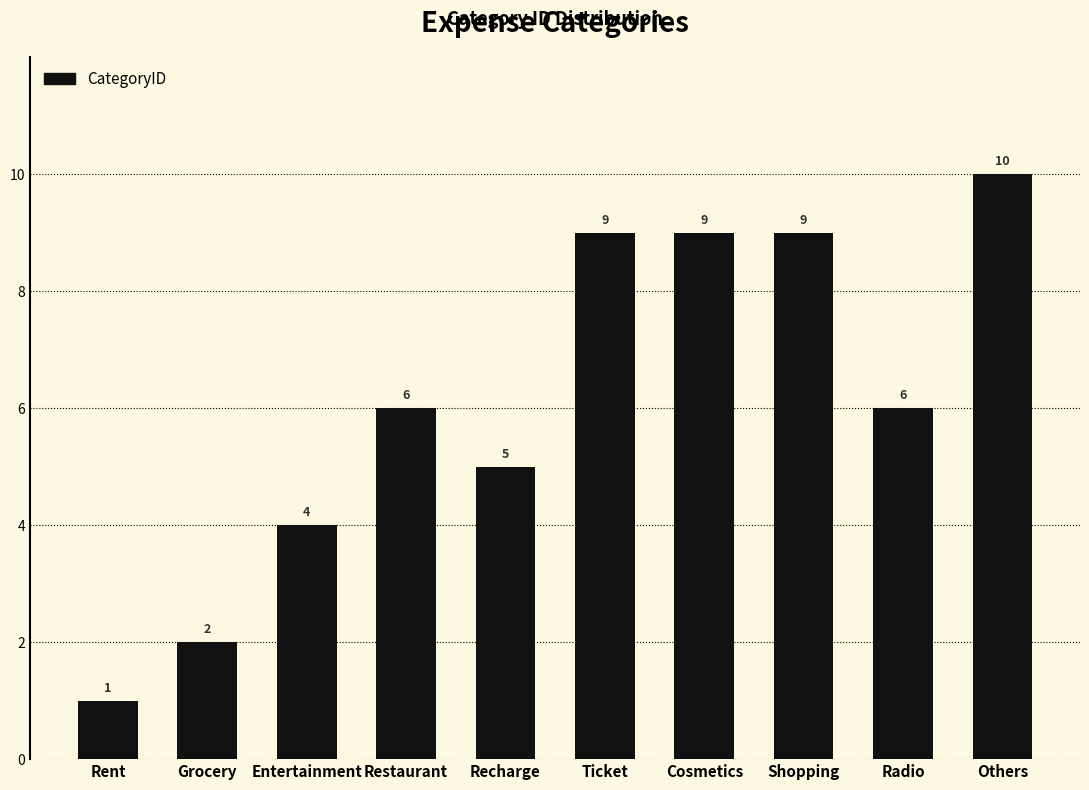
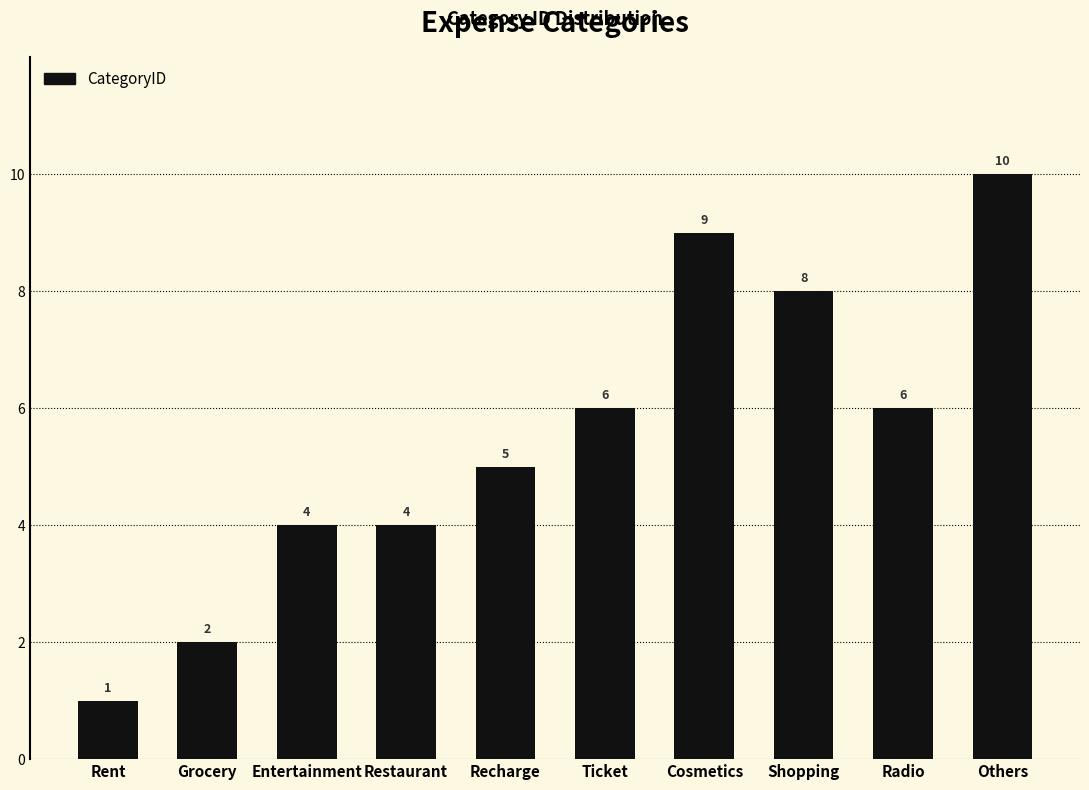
  {
    "Rent": 1,
    "Grocery": 2,
    "Entertainment": 4,
-   "Restaurant": 6,
+   "Restaurant": 4,
    "Recharge": 5,
-   "Ticket": 9,
+   "Ticket": 6,
    "Cosmetics": 9,
-   "Shopping": 9,
+   "Shopping": 8,
    "Radio": 6,
    "Others": 10
  }
